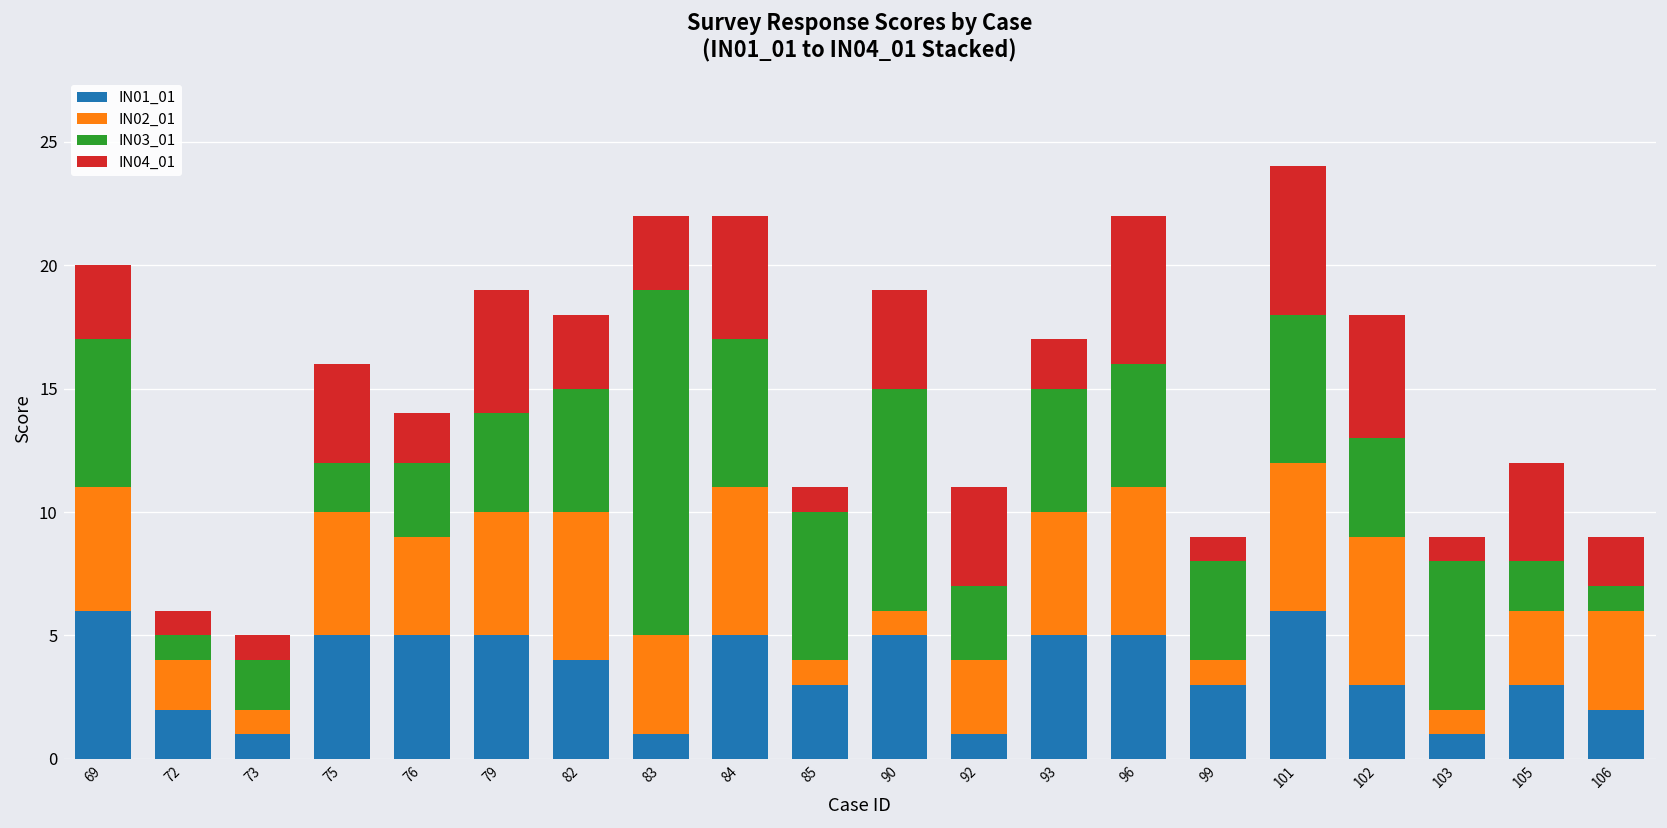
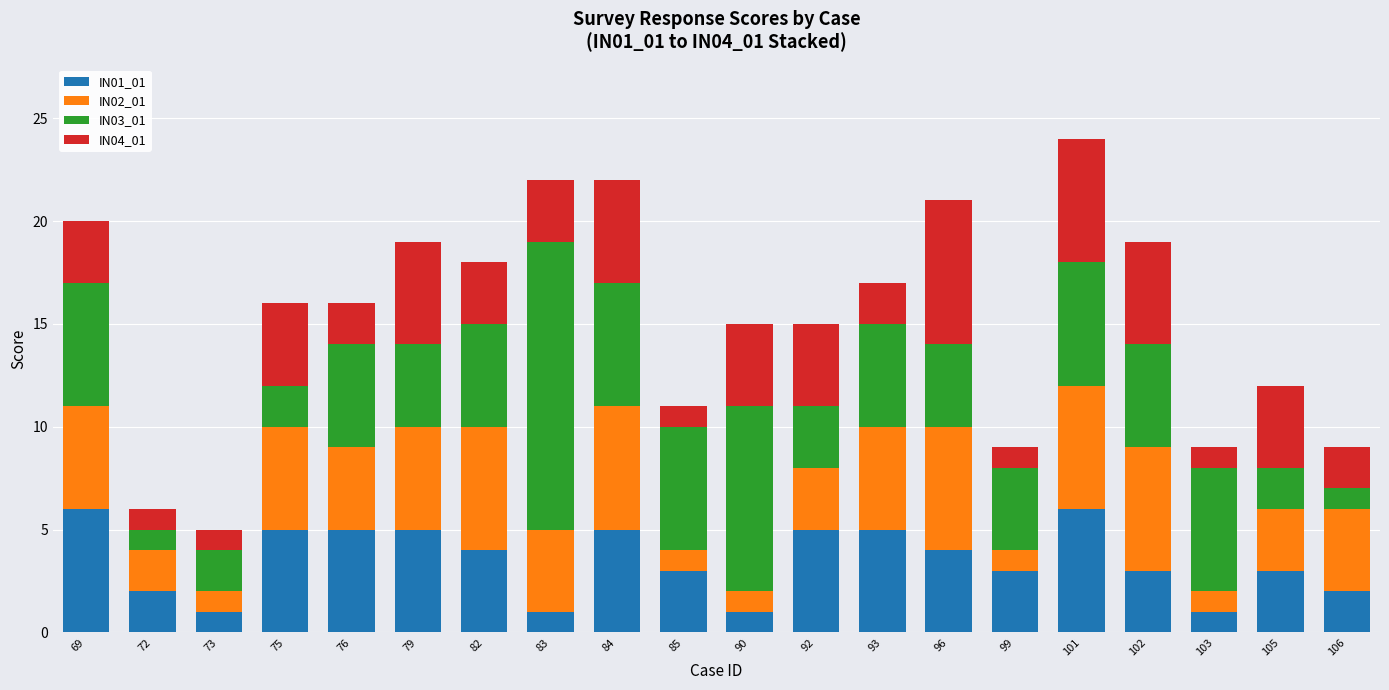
  {
    "IN01_01": {
      "69": 6,
      "72": 2,
      "73": 1,
      "75": 5,
      "76": 5,
      "79": 5,
      "82": 4,
      "83": 1,
      "84": 5,
      "85": 3,
-     "90": 5,
-     "92": 1,
+     "90": 1,
+     "92": 5,
      "93": 5,
-     "96": 5,
+     "96": 4,
      "99": 3,
      "101": 6,
      "102": 3,
      "103": 1,
      "105": 3,
      "106": 2
    },
    "IN02_01": {
      "69": 5,
      "72": 2,
      "73": 1,
      "75": 5,
      "76": 4,
      "79": 5,
      "82": 6,
      "83": 4,
      "84": 6,
      "85": 1,
      "90": 1,
      "92": 3,
      "93": 5,
      "96": 6,
      "99": 1,
      "101": 6,
      "102": 6,
      "103": 1,
      "105": 3,
      "106": 4
    },
    "IN03_01": {
      "69": 6,
      "72": 1,
      "73": 2,
      "75": 2,
-     "76": 3,
+     "76": 5,
      "79": 4,
      "82": 5,
      "83": 14,
      "84": 6,
      "85": 6,
      "90": 9,
      "92": 3,
      "93": 5,
-     "96": 5,
+     "96": 4,
      "99": 4,
      "101": 6,
-     "102": 4,
+     "102": 5,
      "103": 6,
      "105": 2,
      "106": 1
    },
    "IN04_01": {
      "69": 3,
      "72": 1,
      "73": 1,
      "75": 4,
      "76": 2,
      "79": 5,
      "82": 3,
      "83": 3,
      "84": 5,
      "85": 1,
      "90": 4,
      "92": 4,
      "93": 2,
-     "96": 6,
+     "96": 7,
      "99": 1,
      "101": 6,
      "102": 5,
      "103": 1,
      "105": 4,
      "106": 2
    }
  }
